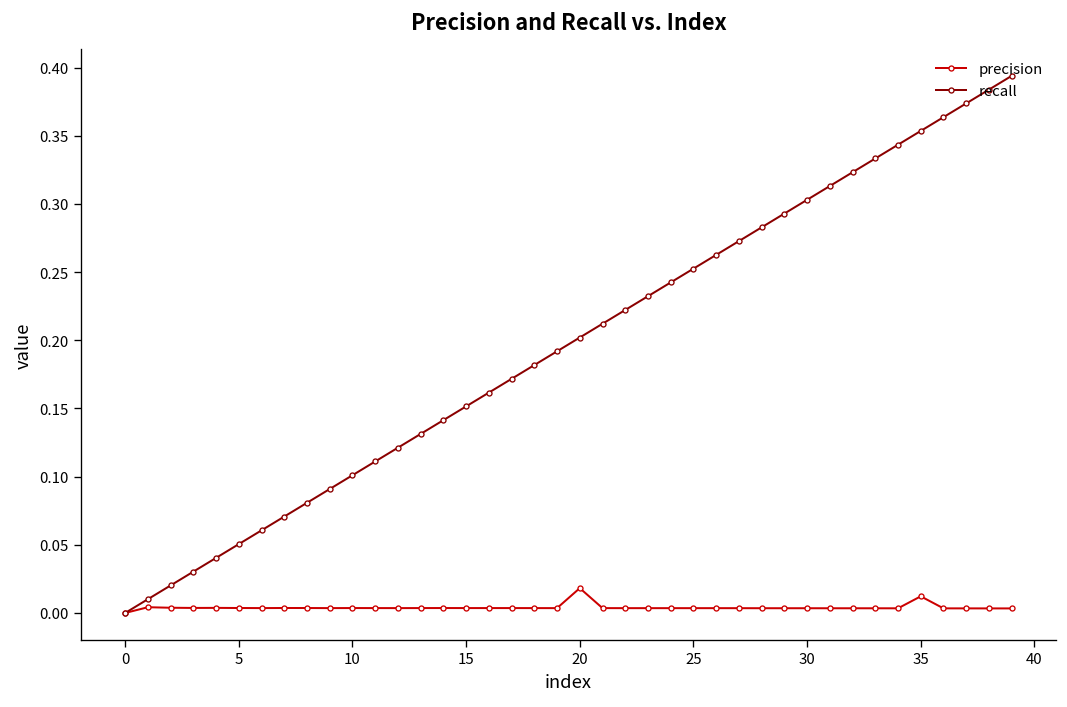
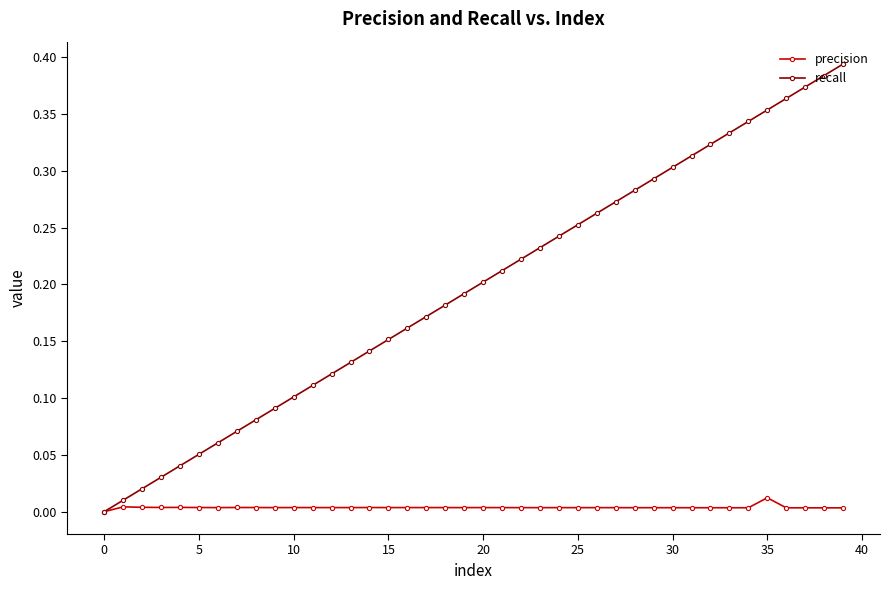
  {
    "precision": {
      "5": 0.004,
      "10": 0.004,
      "15": 0.004,
-     "20": 0.018,
+     "20": 0.004,
      "25": 0.004,
      "30": 0.003,
      "35": 0.012
    },
    "recall": {
      "5": 0.051,
      "10": 0.101,
      "15": 0.152,
      "20": 0.202,
      "25": 0.253,
      "30": 0.303,
      "35": 0.354
    }
  }
